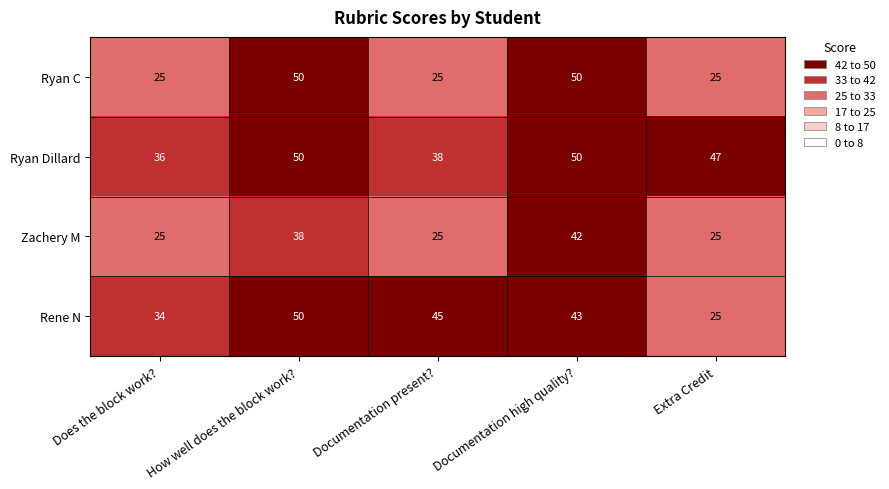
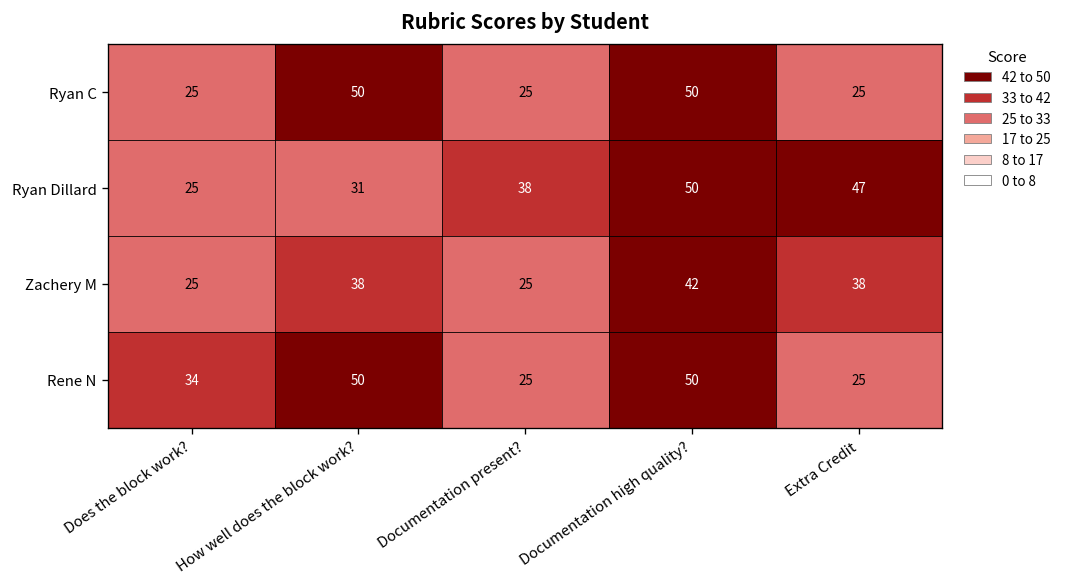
  {
    "Ryan C": {
      "Does the block work?": 25,
      "How well does the block work?": 50,
      "Documentation present?": 25,
      "Documentation high quality?": 50,
      "Extra Credit": 25
    },
    "Ryan Dillard": {
-     "Does the block work?": 36,
-     "How well does the block work?": 50,
+     "Does the block work?": 25,
+     "How well does the block work?": 31,
      "Documentation present?": 38,
      "Documentation high quality?": 50,
      "Extra Credit": 47
    },
    "Zachery M": {
      "Does the block work?": 25,
      "How well does the block work?": 38,
      "Documentation present?": 25,
      "Documentation high quality?": 42,
-     "Extra Credit": 25
+     "Extra Credit": 38
    },
    "Rene N": {
      "Does the block work?": 34,
      "How well does the block work?": 50,
-     "Documentation present?": 45,
-     "Documentation high quality?": 43,
+     "Documentation present?": 25,
+     "Documentation high quality?": 50,
      "Extra Credit": 25
    }
  }
